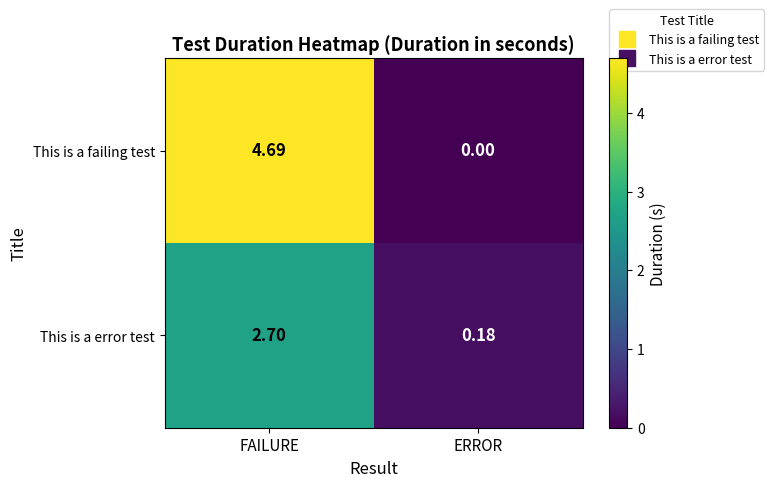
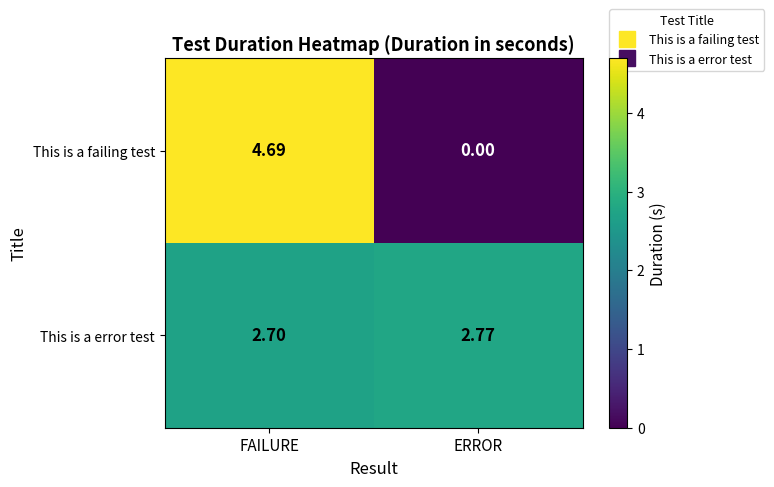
  {
    "This is a failing test": {
      "FAILURE": 4.69,
      "ERROR": 0.00
    },
    "This is a error test": {
      "FAILURE": 2.70,
-     "ERROR": 0.18
+     "ERROR": 2.77
    }
  }
